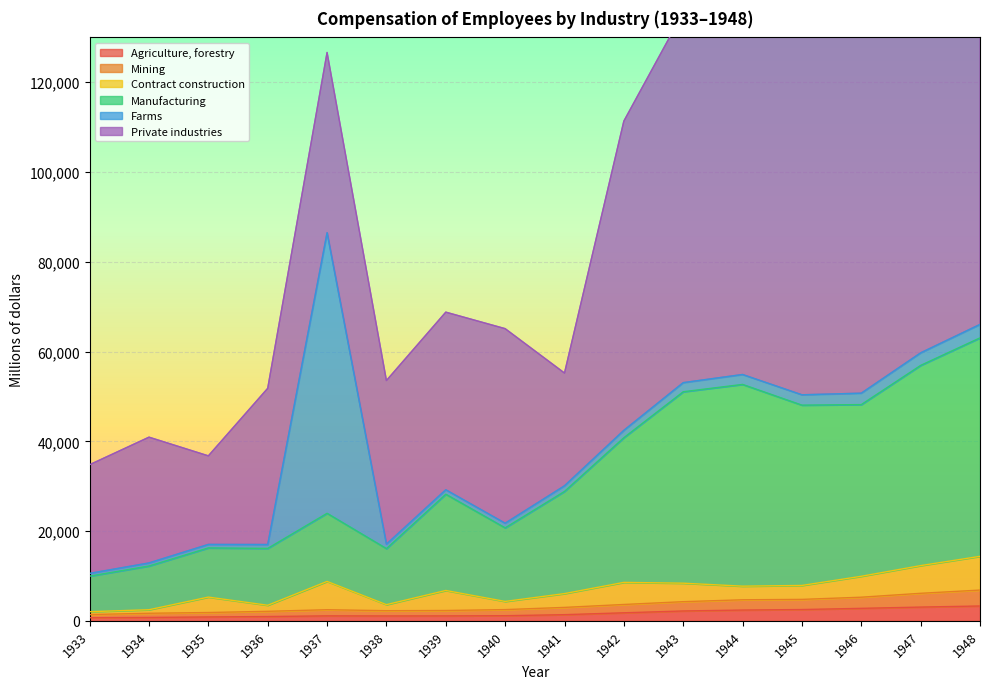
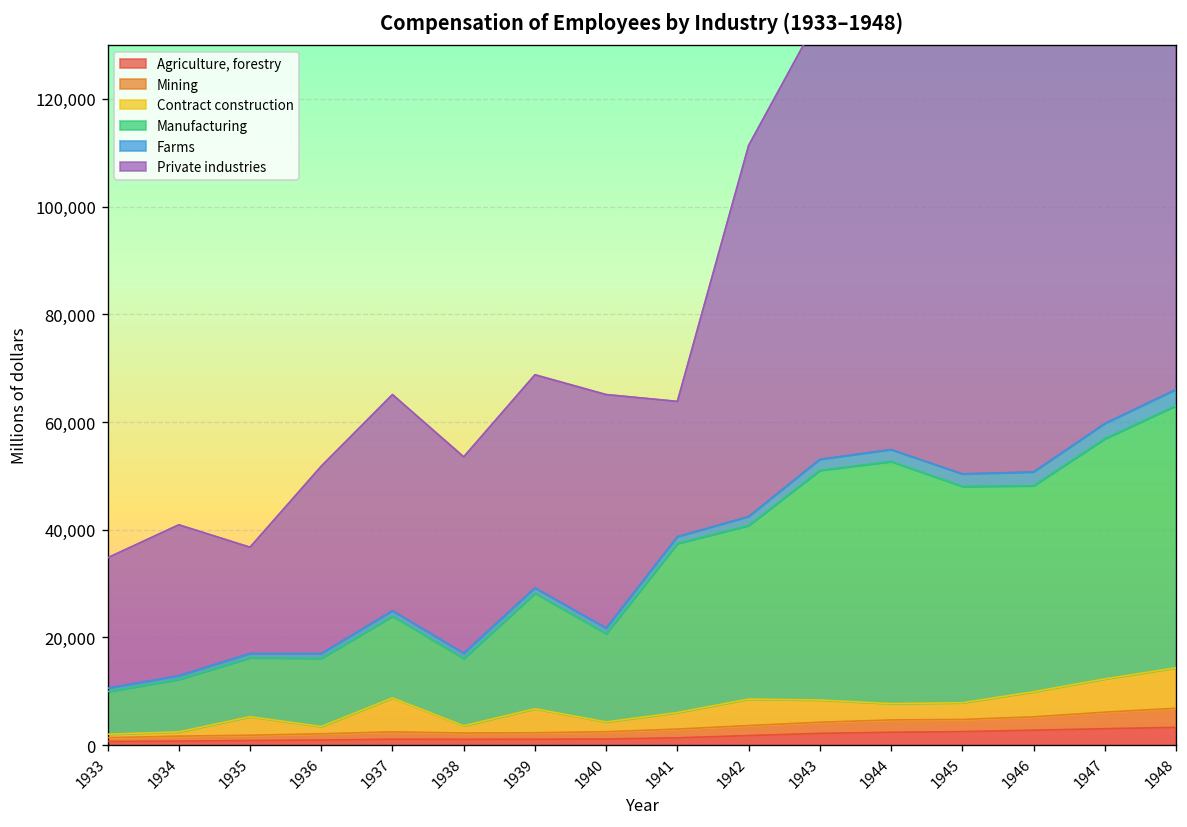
  {
    "Contract construction": {
      "1933": "1,000",
      "1934": "1,000",
      "1935": "3,000",
      "1936": "1,000",
      "1937": "6,000",
      "1938": "1,000",
      "1939": "4,000",
      "1940": "2,000",
      "1941": "3,000",
      "1942": "5,000",
      "1943": "4,000",
      "1944": "3,000",
      "1945": "3,000",
      "1946": "5,000",
      "1947": "6,000",
      "1948": "8,000"
    },
    "Manufacturing": {
      "1933": "8,000",
      "1934": "10,000",
      "1935": "11,000",
      "1936": "13,000",
      "1937": "15,000",
      "1938": "12,000",
      "1939": "21,000",
      "1940": "16,000",
-     "1941": "23,000",
+     "1941": "31,000",
      "1942": "32,000",
      "1943": "43,000",
      "1944": "45,000",
      "1945": "40,000",
      "1946": "38,000",
      "1947": "45,000",
      "1948": "49,000"
    },
    "Farms": {
      "1933": "1,000",
      "1934": "1,000",
      "1935": "1,000",
      "1936": "1,000",
-     "1937": "63,000",
+     "1937": "1,000",
      "1938": "1,000",
      "1939": "1,000",
      "1940": "1,000",
      "1941": "1,000",
      "1942": "2,000",
      "1943": "2,000",
      "1944": "2,000",
      "1945": "2,000",
      "1946": "3,000",
      "1947": "3,000",
      "1948": "3,000"
    },
    "Private industries": {
      "1933": "24,000",
      "1934": "28,000",
      "1935": "20,000",
      "1936": "35,000",
      "1937": "40,000",
      "1938": "36,000",
      "1939": "40,000",
      "1940": "43,000",
      "1941": "25,000",
      "1942": "69,000"
    }
  }
